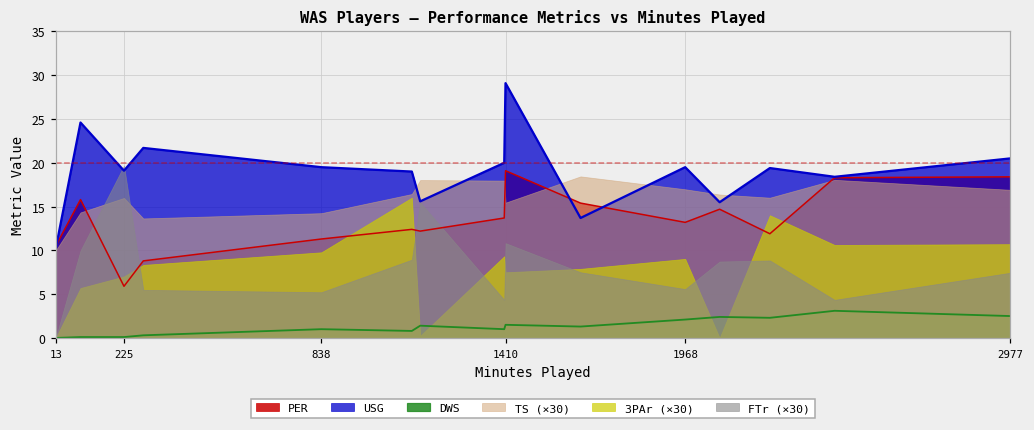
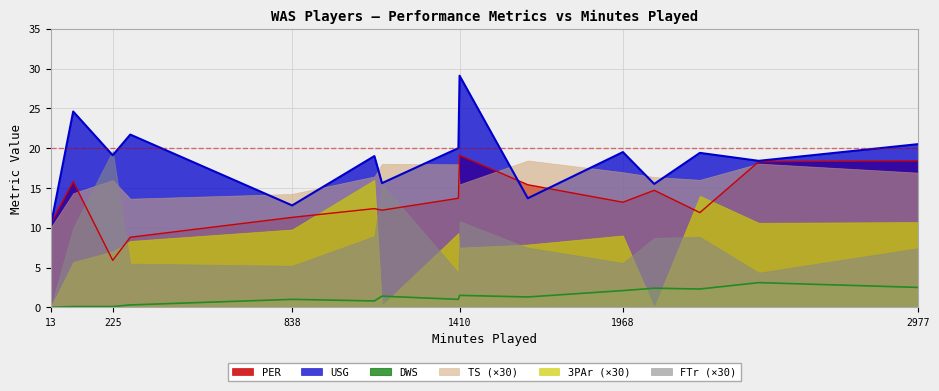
  {
    "PER": {
      "225": 6,
      "838": 11,
      "1410": 19,
      "1968": 13,
      "2977": 18
    },
    "USG": {
      "225": 19,
-     "838": 20,
+     "838": 13,
      "1410": 29,
      "1968": 20,
      "2977": 21
    },
    "DWS": {
      "225": 0,
      "838": 1,
      "1410": 2,
      "1968": 2,
      "2977": 3
    },
    "TS (×30)": {
      "225": 16,
      "838": 14,
      "1410": 15,
      "1968": 17,
      "2977": 17
    },
    "3PAr (×30)": {
      "225": 7,
      "838": 10,
      "1410": 8,
      "1968": 9,
      "2977": 11
    },
    "FTr (×30)": {
      "225": 20,
      "838": 5,
      "1410": 11,
      "1968": 6,
      "2977": 7
    }
  }
